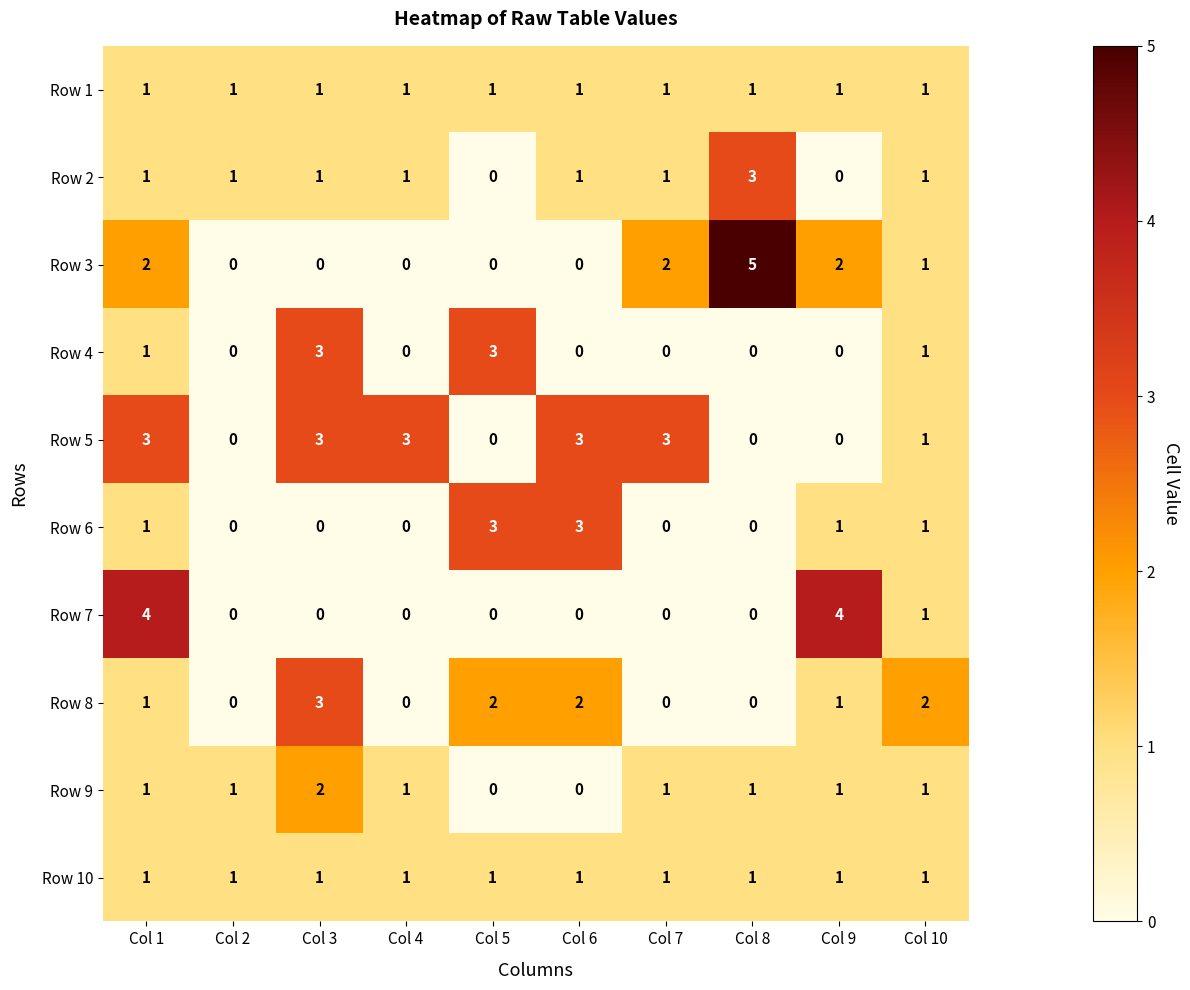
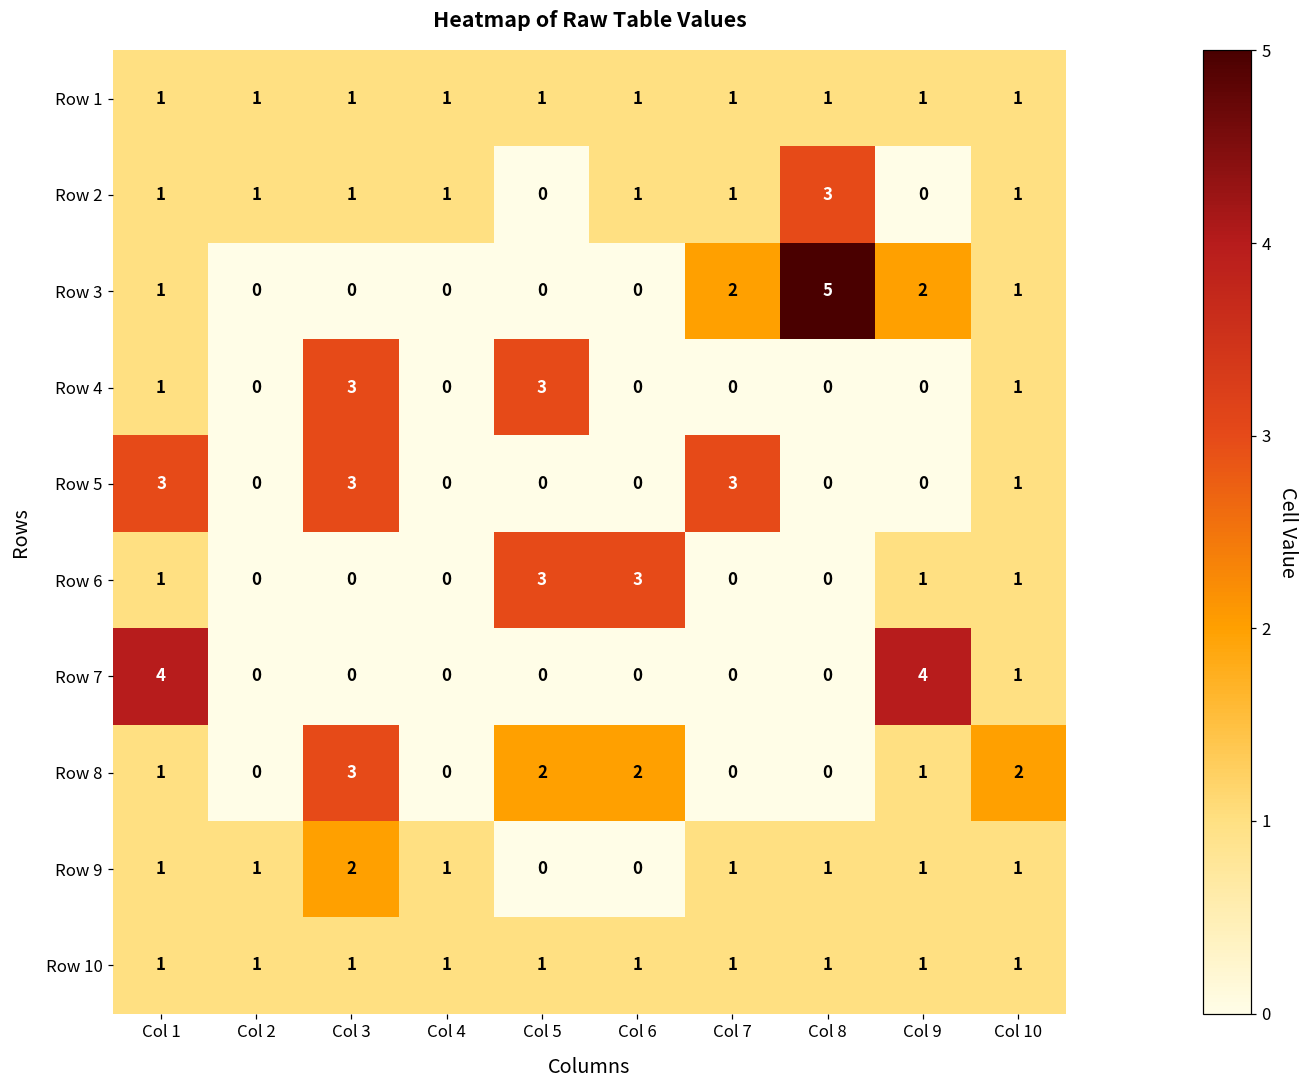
  {
    "Row 1": {
      "Col 1": 1,
      "Col 2": 1,
      "Col 3": 1,
      "Col 4": 1,
      "Col 5": 1,
      "Col 6": 1,
      "Col 7": 1,
      "Col 8": 1,
      "Col 9": 1,
      "Col 10": 1
    },
    "Row 2": {
      "Col 1": 1,
      "Col 2": 1,
      "Col 3": 1,
      "Col 4": 1,
      "Col 5": 0,
      "Col 6": 1,
      "Col 7": 1,
      "Col 8": 3,
      "Col 9": 0,
      "Col 10": 1
    },
    "Row 3": {
-     "Col 1": 2,
+     "Col 1": 1,
      "Col 2": 0,
      "Col 3": 0,
      "Col 4": 0,
      "Col 5": 0,
      "Col 6": 0,
      "Col 7": 2,
      "Col 8": 5,
      "Col 9": 2,
      "Col 10": 1
    },
    "Row 4": {
      "Col 1": 1,
      "Col 2": 0,
      "Col 3": 3,
      "Col 4": 0,
      "Col 5": 3,
      "Col 6": 0,
      "Col 7": 0,
      "Col 8": 0,
      "Col 9": 0,
      "Col 10": 1
    },
    "Row 5": {
      "Col 1": 3,
      "Col 2": 0,
      "Col 3": 3,
-     "Col 4": 3,
+     "Col 4": 0,
      "Col 5": 0,
-     "Col 6": 3,
+     "Col 6": 0,
      "Col 7": 3,
      "Col 8": 0,
      "Col 9": 0,
      "Col 10": 1
    },
    "Row 6": {
      "Col 1": 1,
      "Col 2": 0,
      "Col 3": 0,
      "Col 4": 0,
      "Col 5": 3,
      "Col 6": 3,
      "Col 7": 0,
      "Col 8": 0,
      "Col 9": 1,
      "Col 10": 1
    },
    "Row 7": {
      "Col 1": 4,
      "Col 2": 0,
      "Col 3": 0,
      "Col 4": 0,
      "Col 5": 0,
      "Col 6": 0,
      "Col 7": 0,
      "Col 8": 0,
      "Col 9": 4,
      "Col 10": 1
    },
    "Row 8": {
      "Col 1": 1,
      "Col 2": 0,
      "Col 3": 3,
      "Col 4": 0,
      "Col 5": 2,
      "Col 6": 2,
      "Col 7": 0,
      "Col 8": 0,
      "Col 9": 1,
      "Col 10": 2
    },
    "Row 9": {
      "Col 1": 1,
      "Col 2": 1,
      "Col 3": 2,
      "Col 4": 1,
      "Col 5": 0,
      "Col 6": 0,
      "Col 7": 1,
      "Col 8": 1,
      "Col 9": 1,
      "Col 10": 1
    },
    "Row 10": {
      "Col 1": 1,
      "Col 2": 1,
      "Col 3": 1,
      "Col 4": 1,
      "Col 5": 1,
      "Col 6": 1,
      "Col 7": 1,
      "Col 8": 1,
      "Col 9": 1,
      "Col 10": 1
    }
  }
